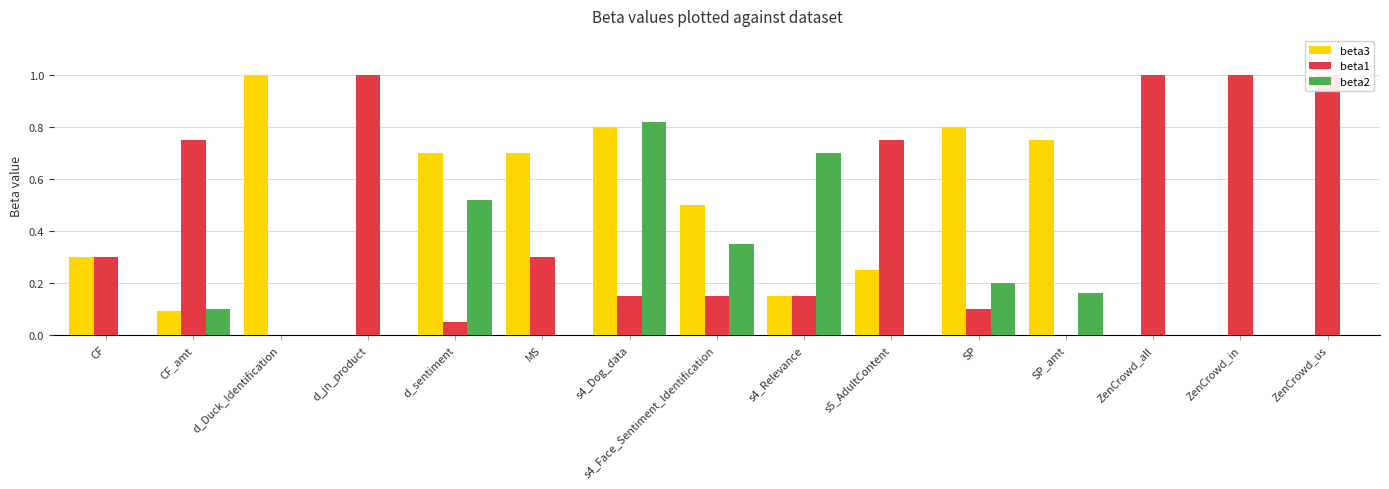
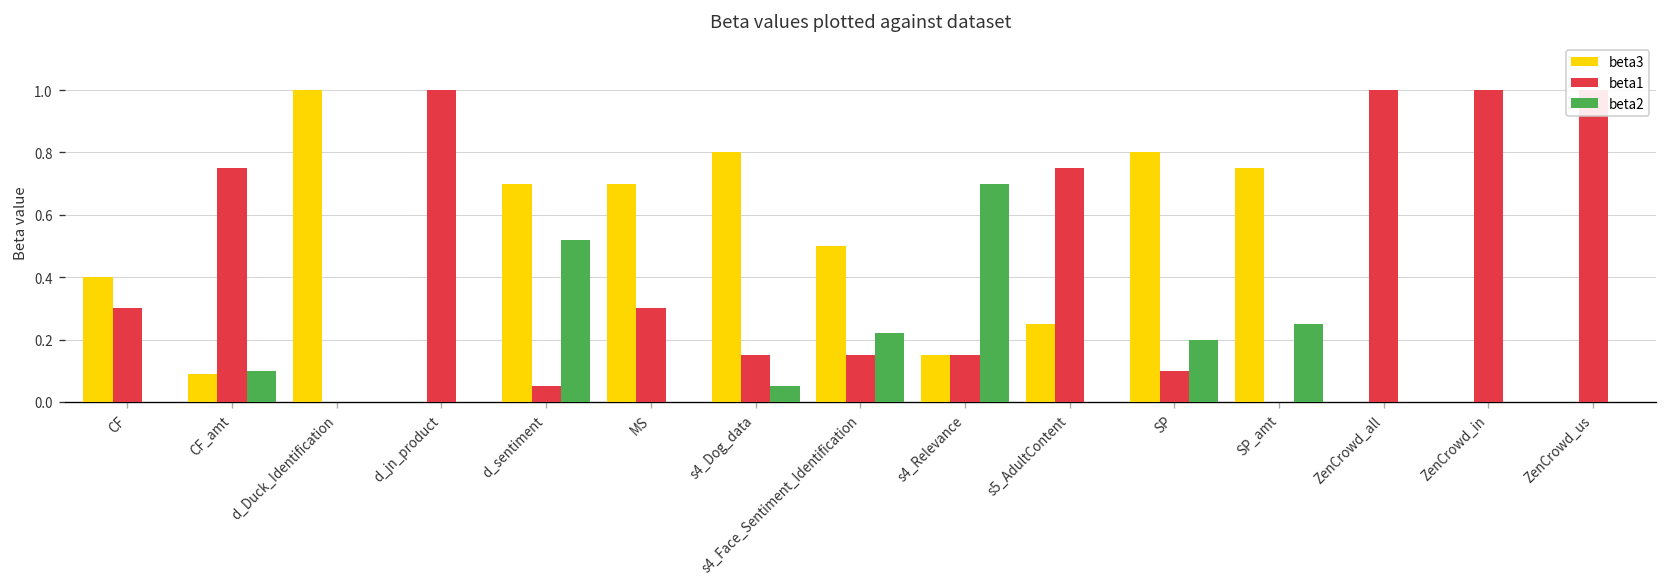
  {
    "beta3": {
-     "CF": 0.3,
+     "CF": 0.4,
      "CF_amt": 0.09,
      "d_Duck_Identification": 1.0,
      "d_jn_product": 0.0,
      "d_sentiment": 0.7,
      "MS": 0.7,
      "s4_Dog_data": 0.8,
      "s4_Face_Sentiment_Identification": 0.5,
      "s4_Relevance": 0.15,
      "s5_AdultContent": 0.25,
      "SP": 0.8,
      "SP_amt": 0.75,
      "ZenCrowd_all": 0.0,
      "ZenCrowd_in": 0.0,
      "ZenCrowd_us": 0.0
    },
    "beta1": {
      "CF": 0.30,
      "CF_amt": 0.75,
      "d_Duck_Identification": 0.00,
      "d_jn_product": 1.00,
      "d_sentiment": 0.05,
      "MS": 0.30,
      "s4_Dog_data": 0.15,
      "s4_Face_Sentiment_Identification": 0.15,
      "s4_Relevance": 0.15,
      "s5_AdultContent": 0.75,
      "SP": 0.10,
      "SP_amt": 0.00,
      "ZenCrowd_all": 1.00,
      "ZenCrowd_in": 1.00
    },
    "beta2": {
      "CF": 0.00,
      "CF_amt": 0.10,
      "d_Duck_Identification": 0.00,
      "d_jn_product": 0.00,
      "d_sentiment": 0.52,
      "MS": 0.00,
-     "s4_Dog_data": 0.82,
-     "s4_Face_Sentiment_Identification": 0.35,
+     "s4_Dog_data": 0.05,
+     "s4_Face_Sentiment_Identification": 0.22,
      "s4_Relevance": 0.70,
      "s5_AdultContent": 0.00,
      "SP": 0.20,
-     "SP_amt": 0.16,
+     "SP_amt": 0.25,
      "ZenCrowd_all": 0.00,
      "ZenCrowd_in": 0.00,
      "ZenCrowd_us": 0.00
    }
  }
